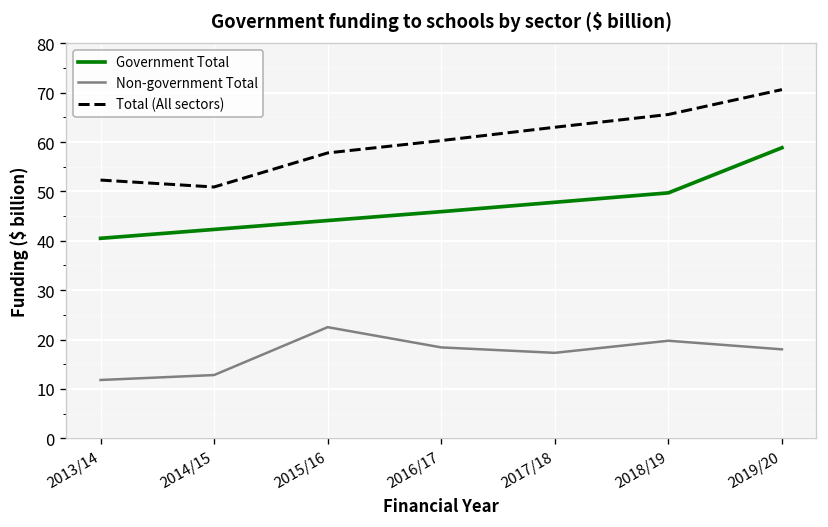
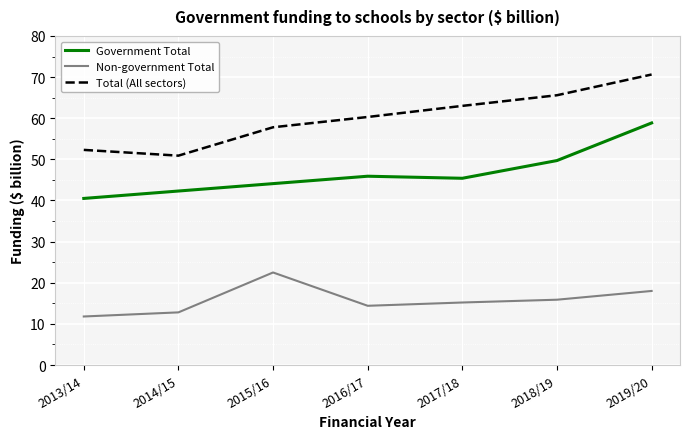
  {
    "Government Total": {
      "2013/14": 41,
      "2014/15": 42,
      "2015/16": 44,
      "2016/17": 46,
-     "2017/18": 48,
+     "2017/18": 45,
      "2018/19": 50,
      "2019/20": 59
    },
    "Non-government Total": {
      "2013/14": 12,
      "2014/15": 13,
      "2015/16": 23,
-     "2016/17": 18,
-     "2017/18": 17,
-     "2018/19": 20,
+     "2016/17": 14,
+     "2017/18": 15,
+     "2018/19": 16,
      "2019/20": 18
    },
    "Total (All sectors)": {
      "2013/14": 52,
      "2014/15": 51,
      "2015/16": 58,
      "2016/17": 60,
      "2017/18": 63,
      "2018/19": 66,
      "2019/20": 71
    }
  }
